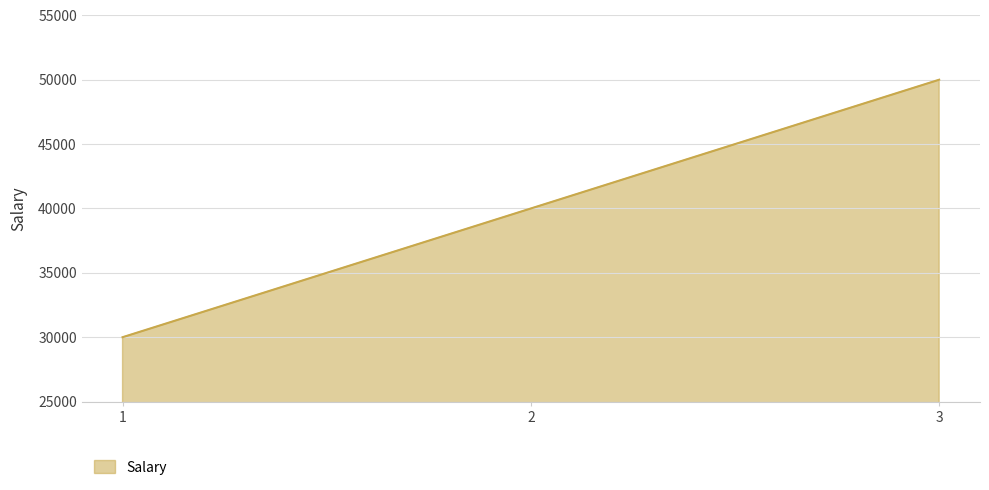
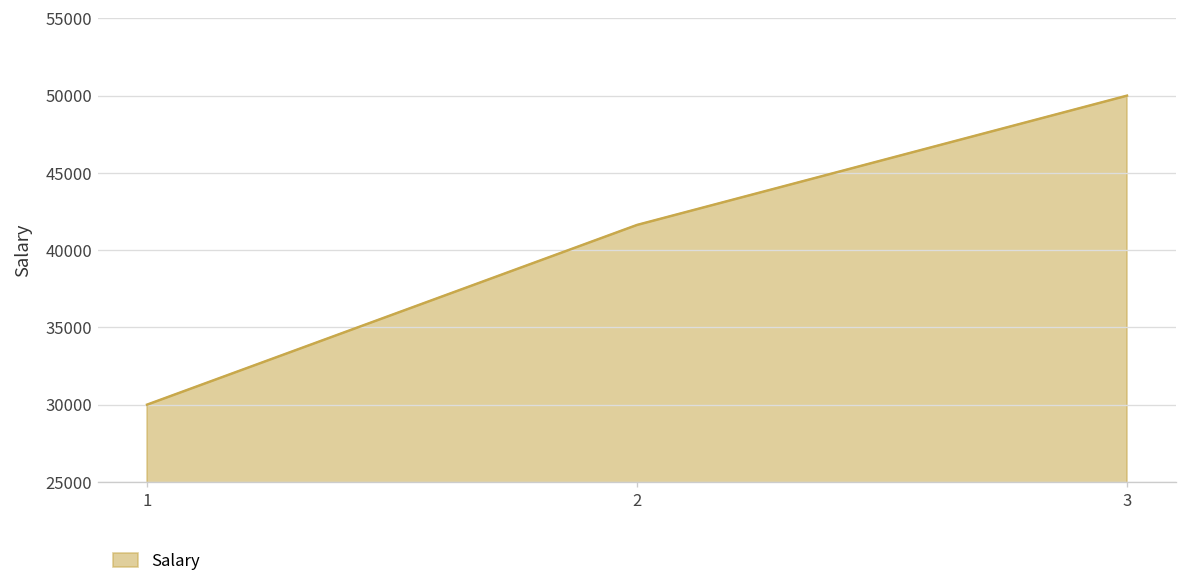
  {
    "1": 30000,
-   "2": 40000,
+   "2": 41600,
    "3": 50000
  }
